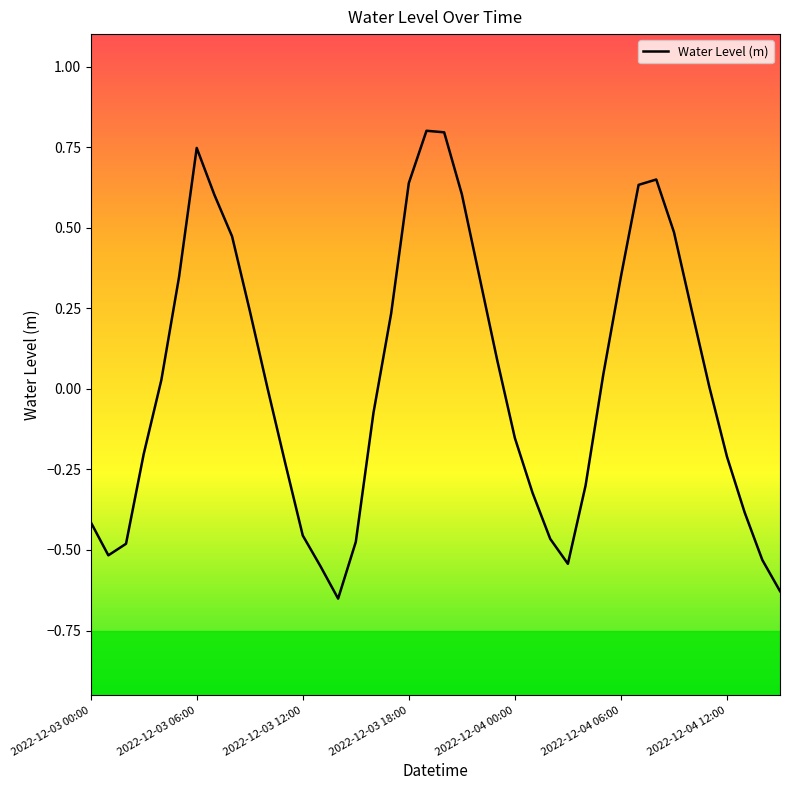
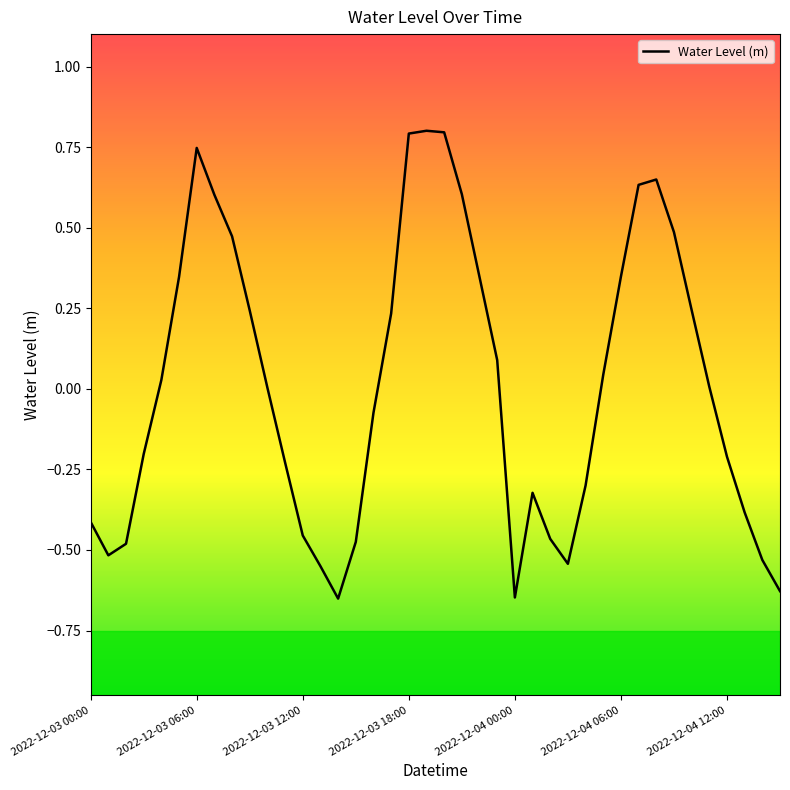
  {
    "2022-12-03 00:00": -0.41,
    "2022-12-03 06:00": 0.75,
    "2022-12-03 12:00": -0.46,
-   "2022-12-03 18:00": 0.64,
-   "2022-12-04 00:00": -0.15,
+   "2022-12-03 18:00": 0.79,
+   "2022-12-04 00:00": -0.65,
    "2022-12-04 06:00": 0.35,
    "2022-12-04 12:00": -0.21
  }
